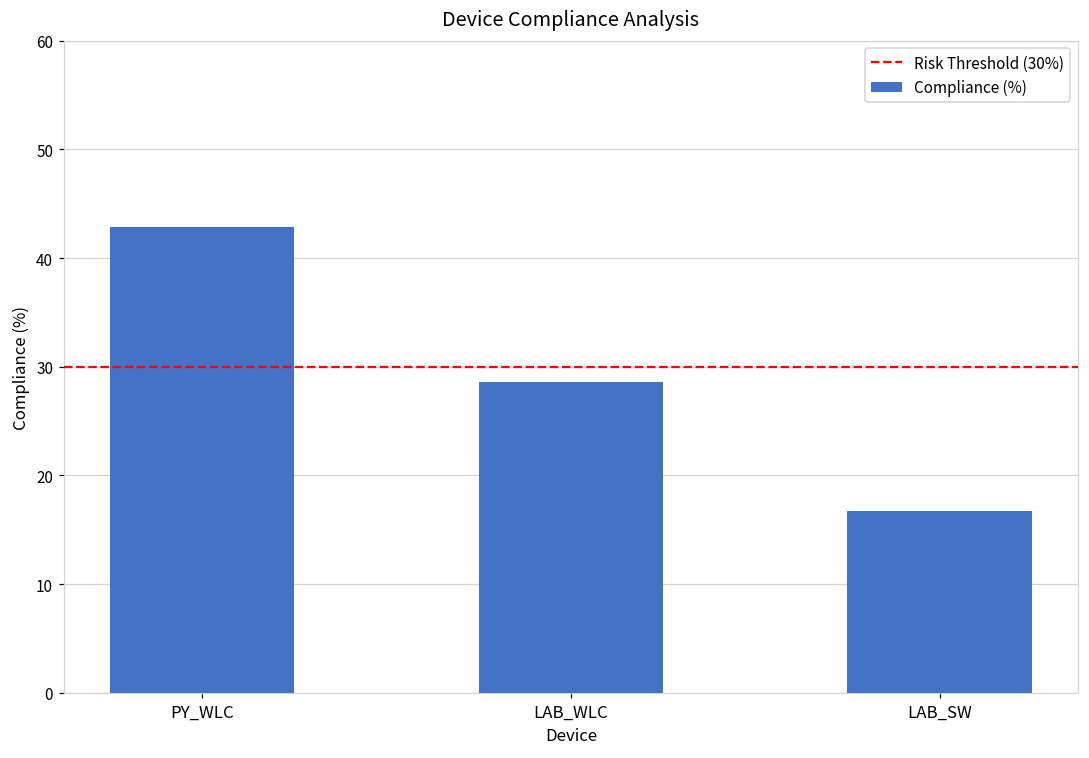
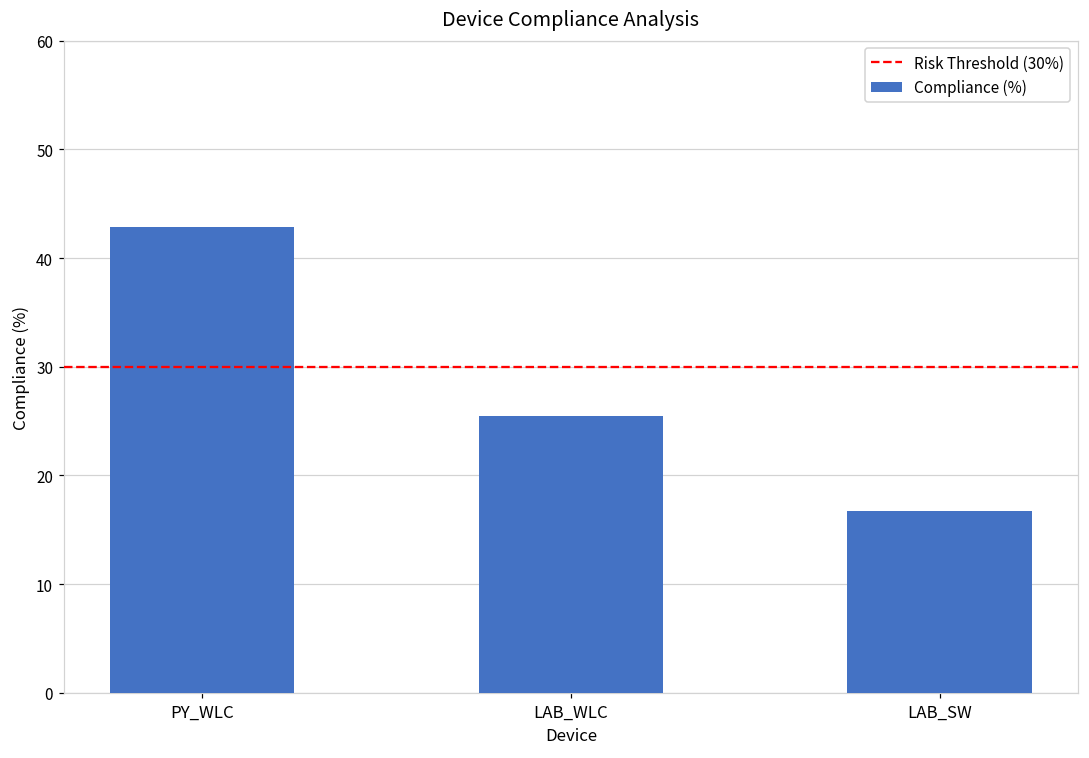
  {
    "PY_WLC": 43,
-   "LAB_WLC": 29,
+   "LAB_WLC": 25,
    "LAB_SW": 17
  }
